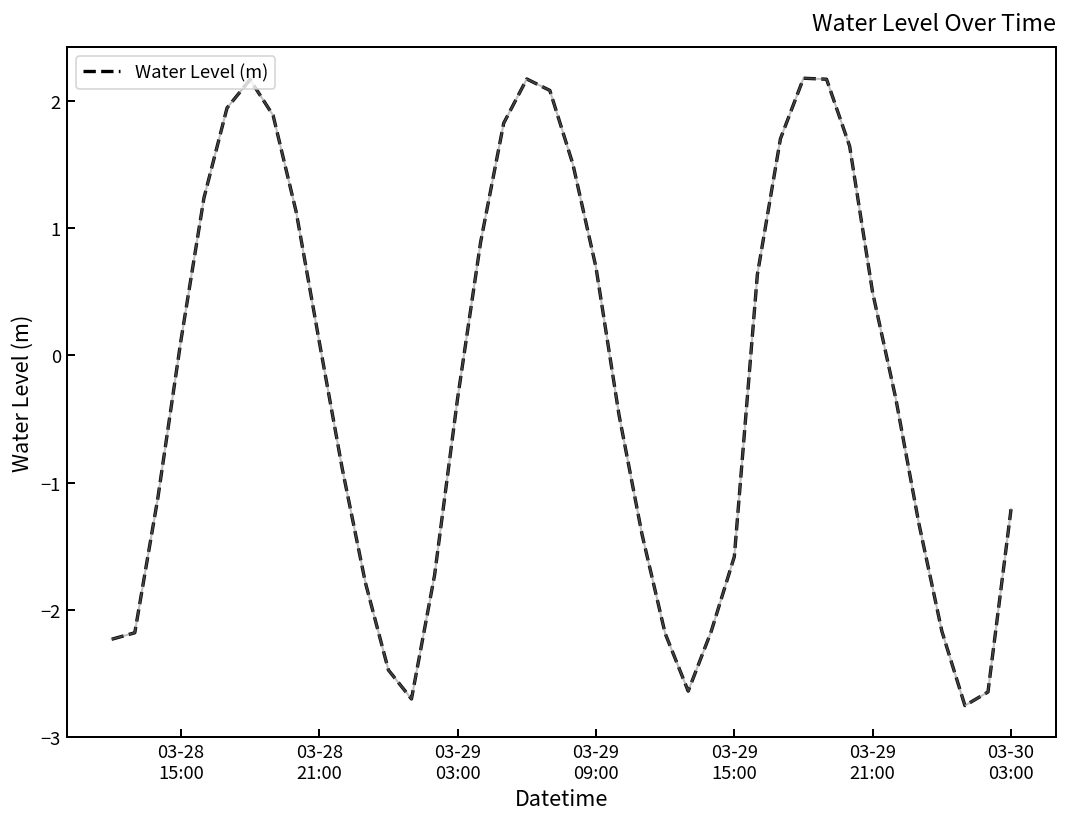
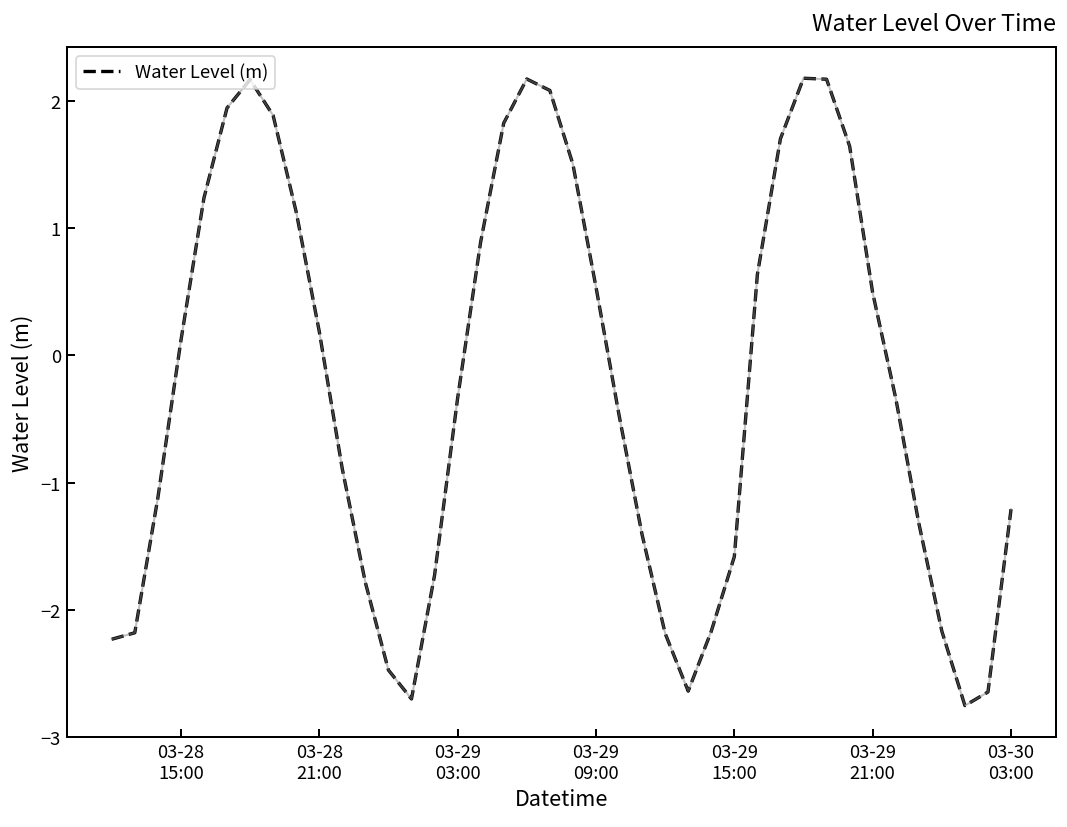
  {
    "03-28 15:00": 0.12,
-   "03-28 21:00": 0.11,
+   "03-28 21:00": 0.19,
    "03-29 03:00": -0.34,
-   "03-29 09:00": 0.69,
+   "03-29 09:00": 0.54,
    "03-29 15:00": -1.58,
    "03-29 21:00": 0.49,
    "03-30 03:00": -1.21
  }
